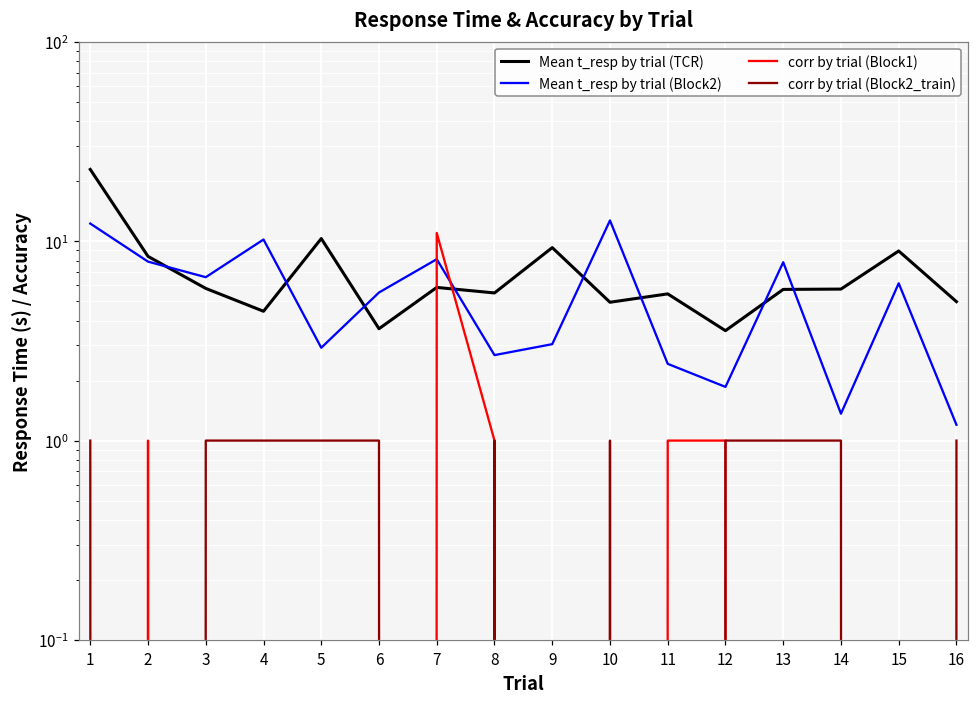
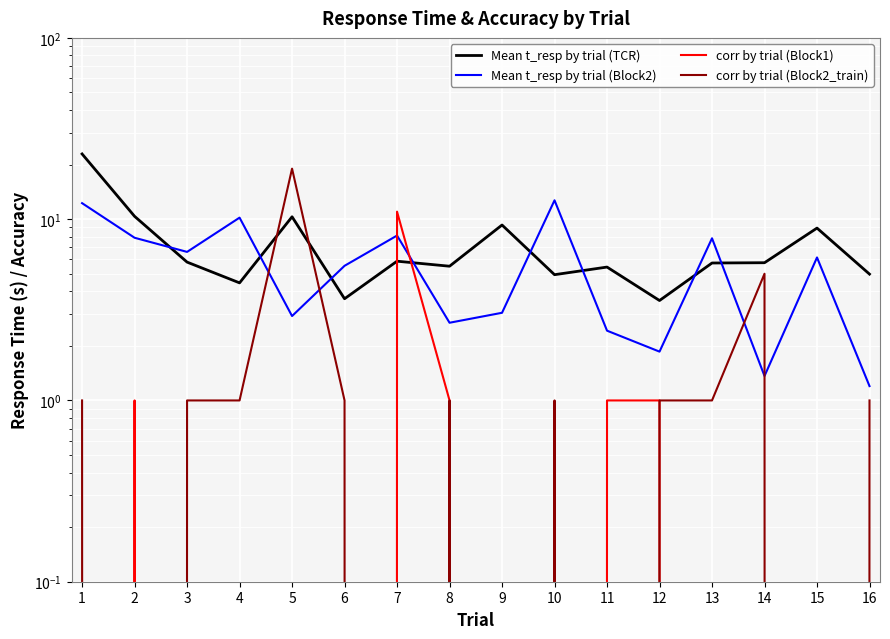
  {
    "Mean t_resp by trial (TCR)": {
      "1": 23,
-     "2": 8,
+     "2": 10,
      "3": 5.8,
      "4": 4.5,
      "5": 10,
      "6": 3.6,
      "7": 6,
      "8": 5.5,
      "9": 9,
      "10": 5,
      "11": 5.4,
      "12": 3.6,
      "13": 5.7,
      "14": 5.8,
      "15": 9,
      "16": 5
    },
    "Mean t_resp by trial (Block2)": {
      "1": 12,
      "2": 8,
      "3": 6.6,
      "4": 10,
      "5": 3,
      "6": 5.5,
      "7": 8,
      "8": 2.7,
      "9": 3,
      "10": 13,
      "11": 2.4,
      "12": 1.9,
      "13": 8,
      "14": 1.4,
      "15": 6,
      "16": 1.2
    },
    "corr by trial (Block1)": {
      "2": 1,
      "7": 11,
      "11": 1
    },
    "corr by trial (Block2_train)": {
      "1": 1,
      "3": 1,
      "4": 1,
-     "5": 1,
+     "5": 19,
      "6": 1,
      "10": 1,
      "13": 1,
-     "14": 1,
+     "14": 5,
      "16": 1
    }
  }
